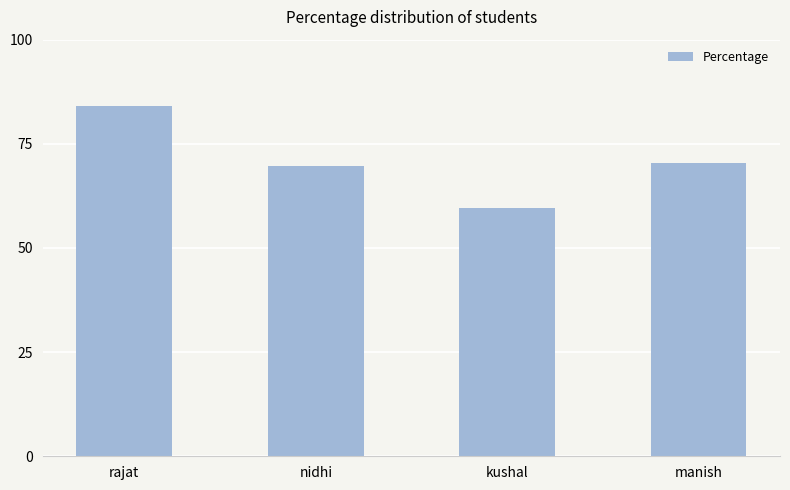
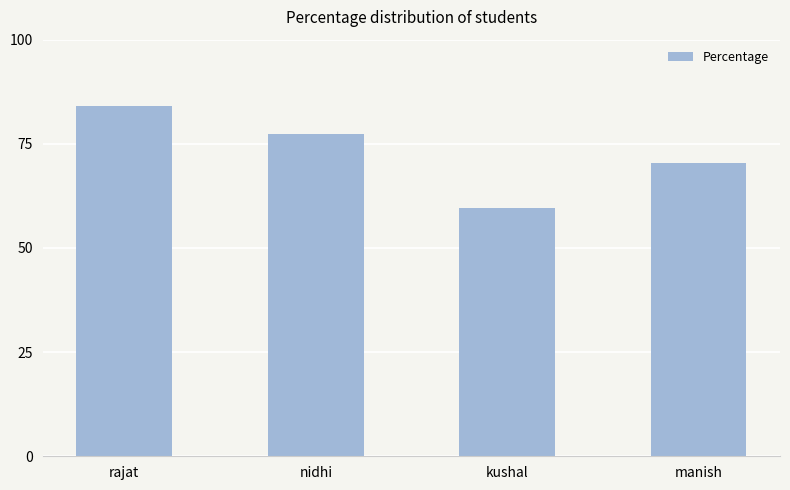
  {
    "rajat": 84,
-   "nidhi": 70,
+   "nidhi": 77,
    "kushal": 60,
    "manish": 70
  }
